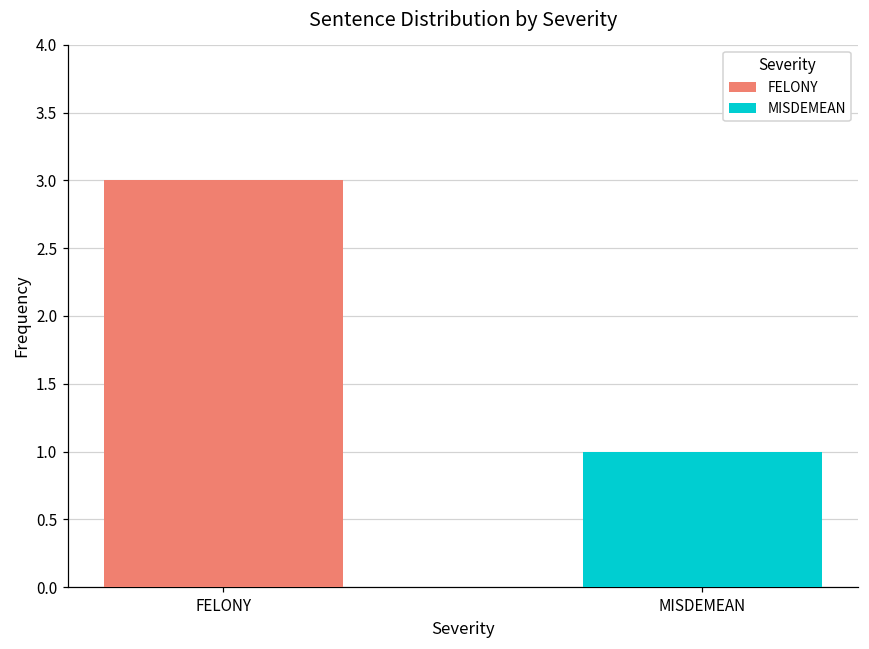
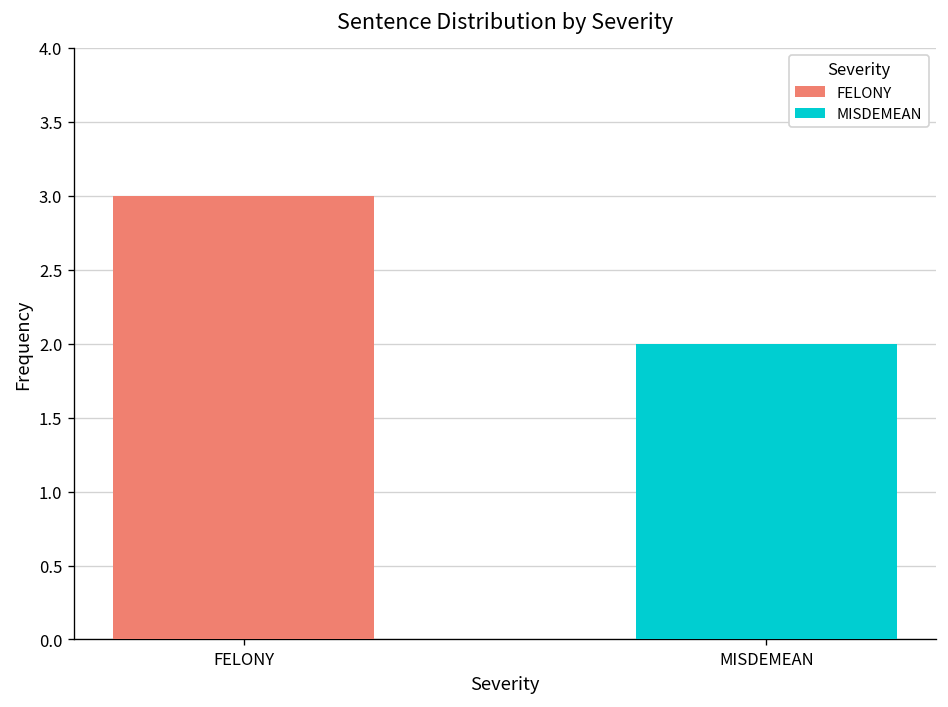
  {
    "FELONY": 3,
-   "MISDEMEAN": 1
+   "MISDEMEAN": 2
  }
